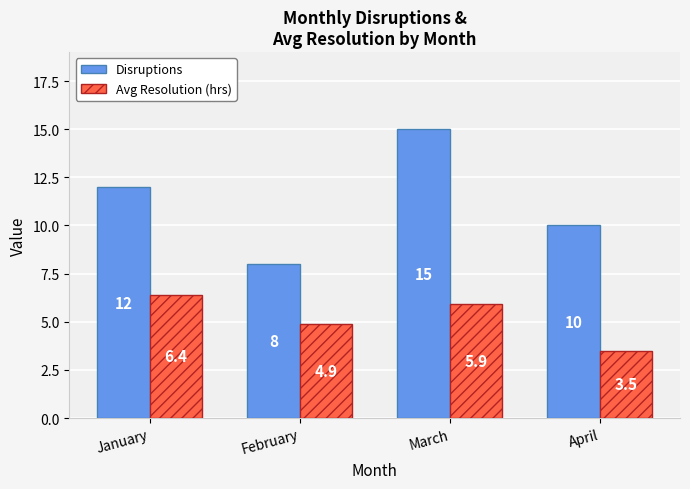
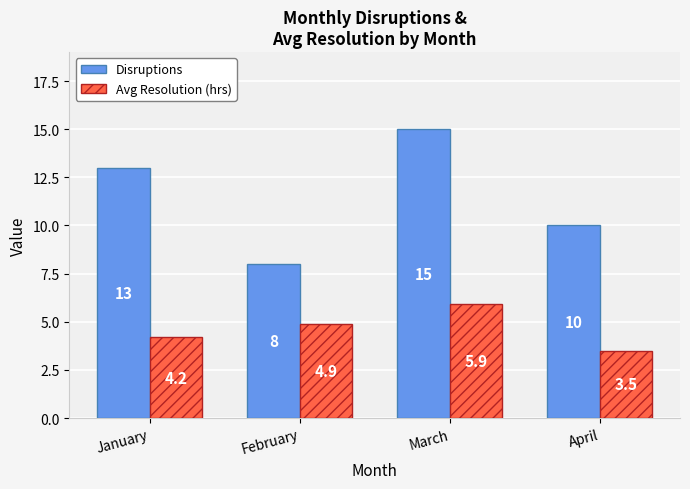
  {
    "Disruptions": {
-     "January": 12,
+     "January": 13,
      "February": 8,
      "March": 15,
      "April": 10
    },
    "Avg Resolution (hrs)": {
-     "January": 6.4,
+     "January": 4.2,
      "February": 4.9,
      "March": 5.9,
      "April": 3.5
    }
  }
